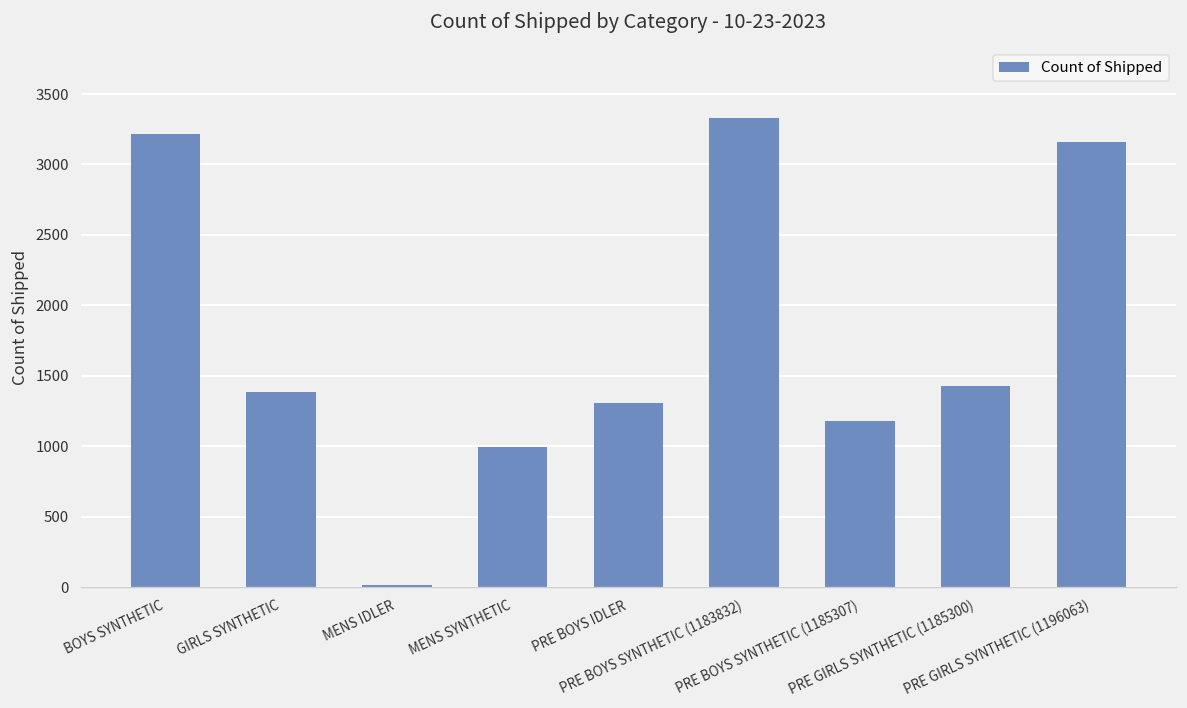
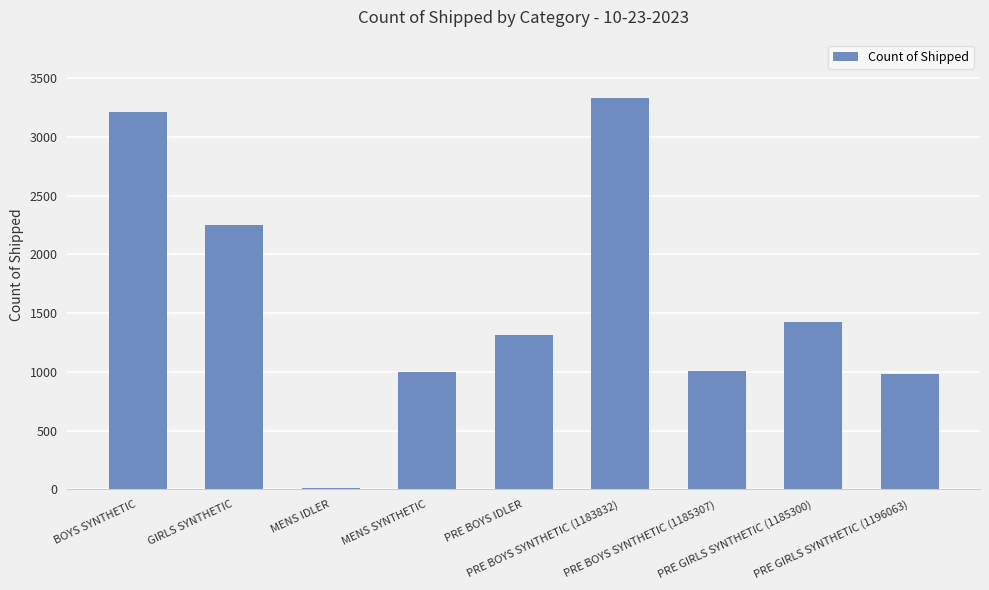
  {
    "BOYS SYNTHETIC": 3220,
-   "GIRLS SYNTHETIC": 1390,
+   "GIRLS SYNTHETIC": 2250,
    "MENS SYNTHETIC": 1000,
    "PRE BOYS IDLER": 1310,
    "PRE BOYS SYNTHETIC (1183832)": 3330,
-   "PRE BOYS SYNTHETIC (1185307)": 1180,
+   "PRE BOYS SYNTHETIC (1185307)": 1010,
    "PRE GIRLS SYNTHETIC (1185300)": 1430,
-   "PRE GIRLS SYNTHETIC (1196063)": 3160
+   "PRE GIRLS SYNTHETIC (1196063)": 980
  }
